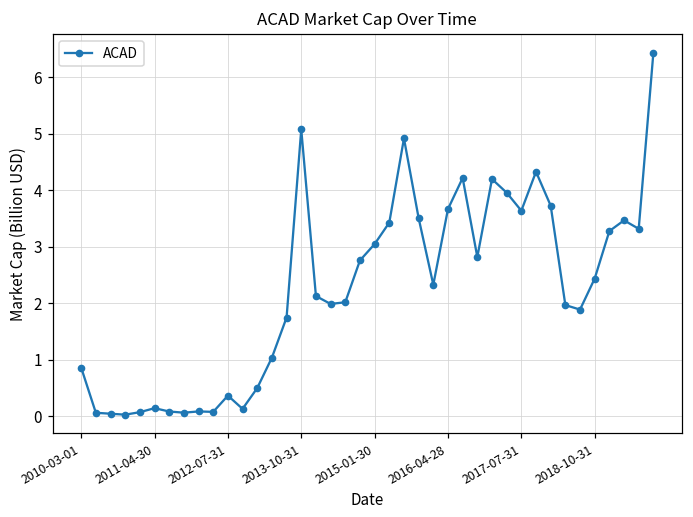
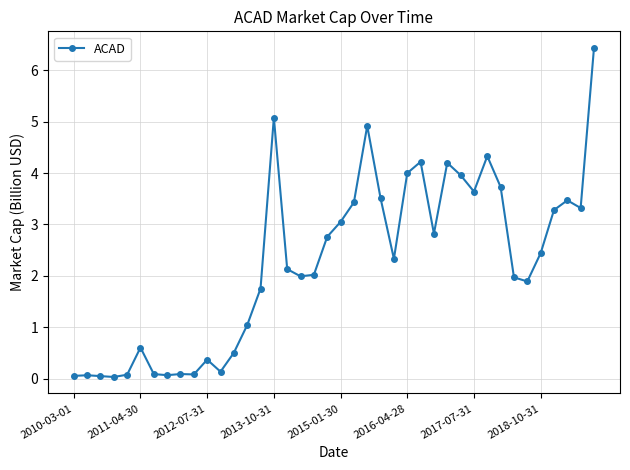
  {
-   "2010-03-01": 0.9,
-   "2011-04-30": 0.1,
+   "2010-03-01": 0.1,
+   "2011-04-30": 0.6,
    "2012-07-31": 0.4,
    "2013-10-31": 5.1,
    "2015-01-30": 3.1,
-   "2016-04-28": 3.7,
+   "2016-04-28": 4.0,
    "2017-07-31": 3.6,
    "2018-10-31": 2.4
  }
